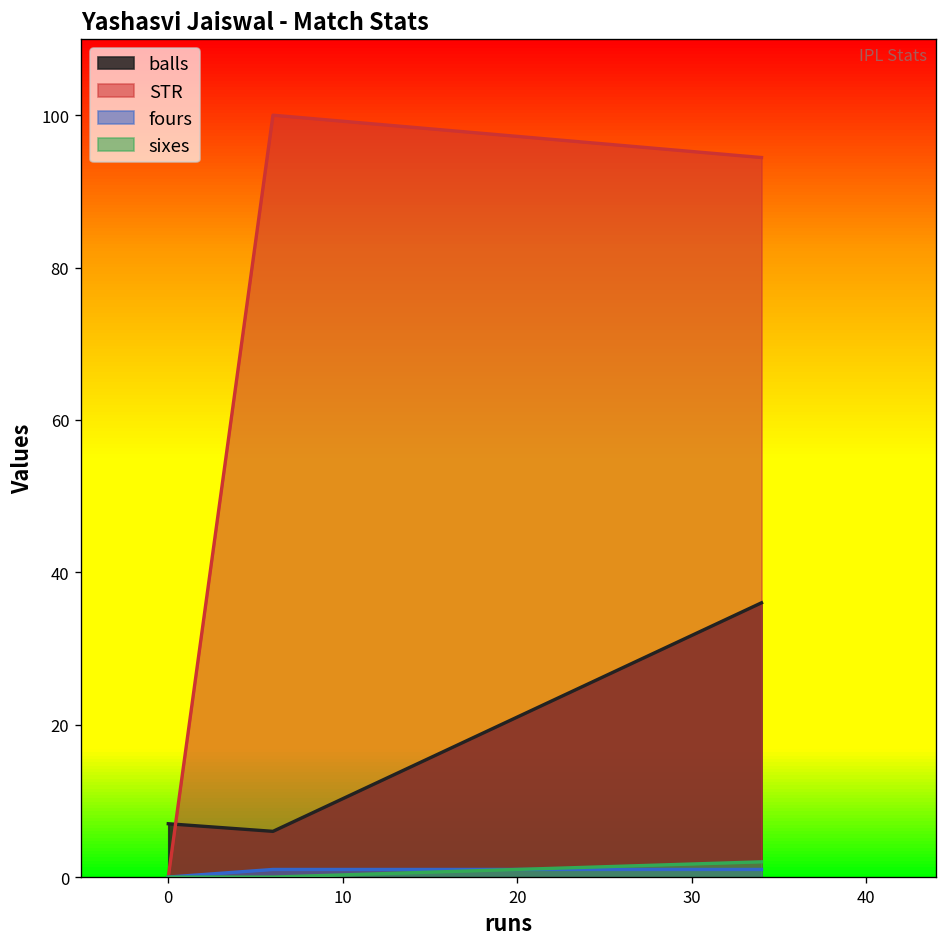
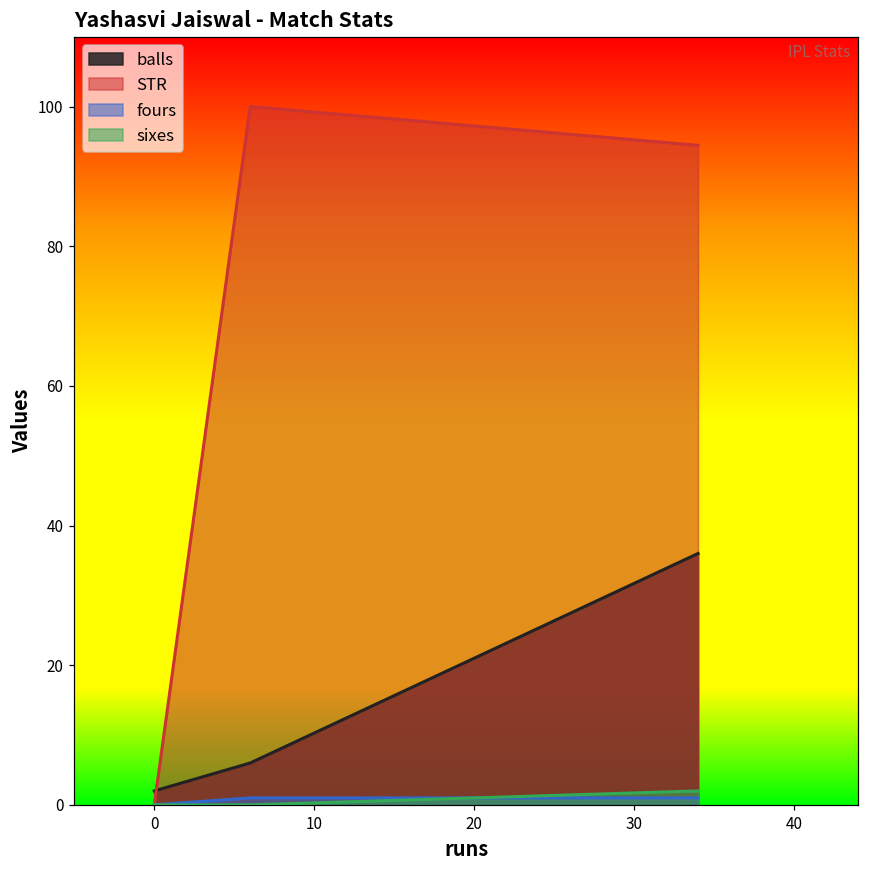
  {
    "balls": {
-     "0": 7
+     "0": 2
    }
  }
